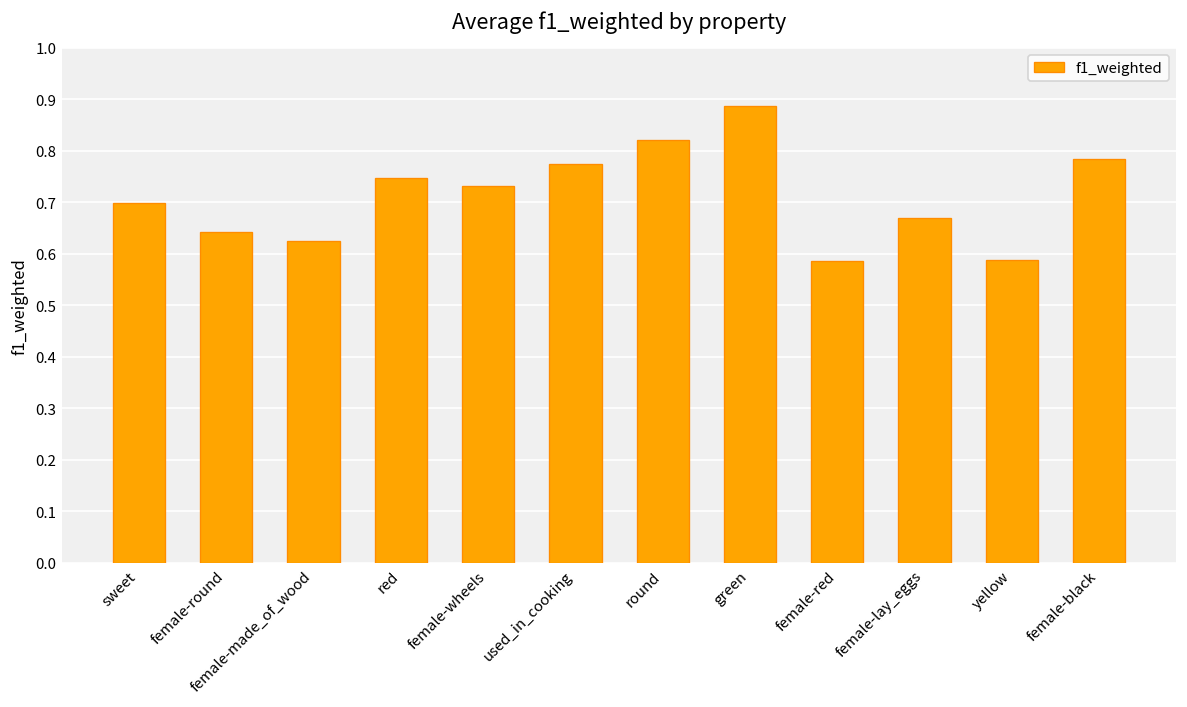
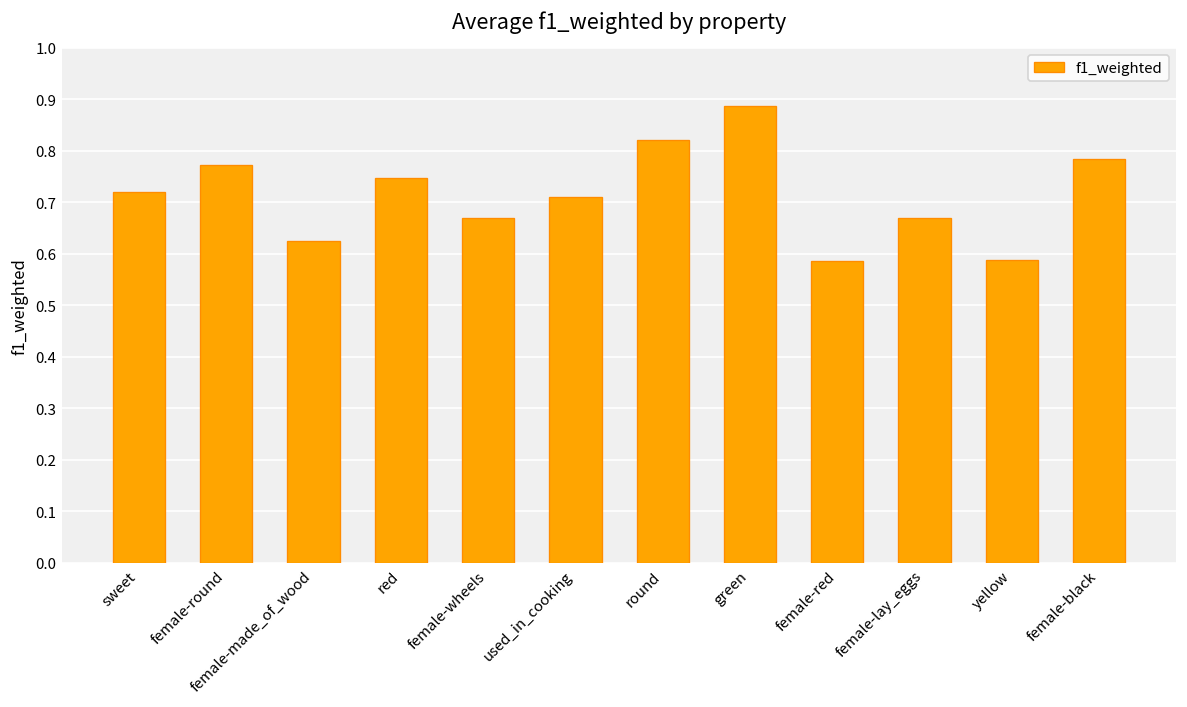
  {
-   "sweet": 0.70,
-   "female-round": 0.64,
+   "sweet": 0.72,
+   "female-round": 0.77,
    "female-made_of_wood": 0.63,
    "red": 0.75,
-   "female-wheels": 0.73,
-   "used_in_cooking": 0.78,
+   "female-wheels": 0.67,
+   "used_in_cooking": 0.71,
    "round": 0.82,
    "green": 0.89,
    "female-red": 0.59,
    "female-lay_eggs": 0.67,
    "yellow": 0.59,
    "female-black": 0.78
  }
